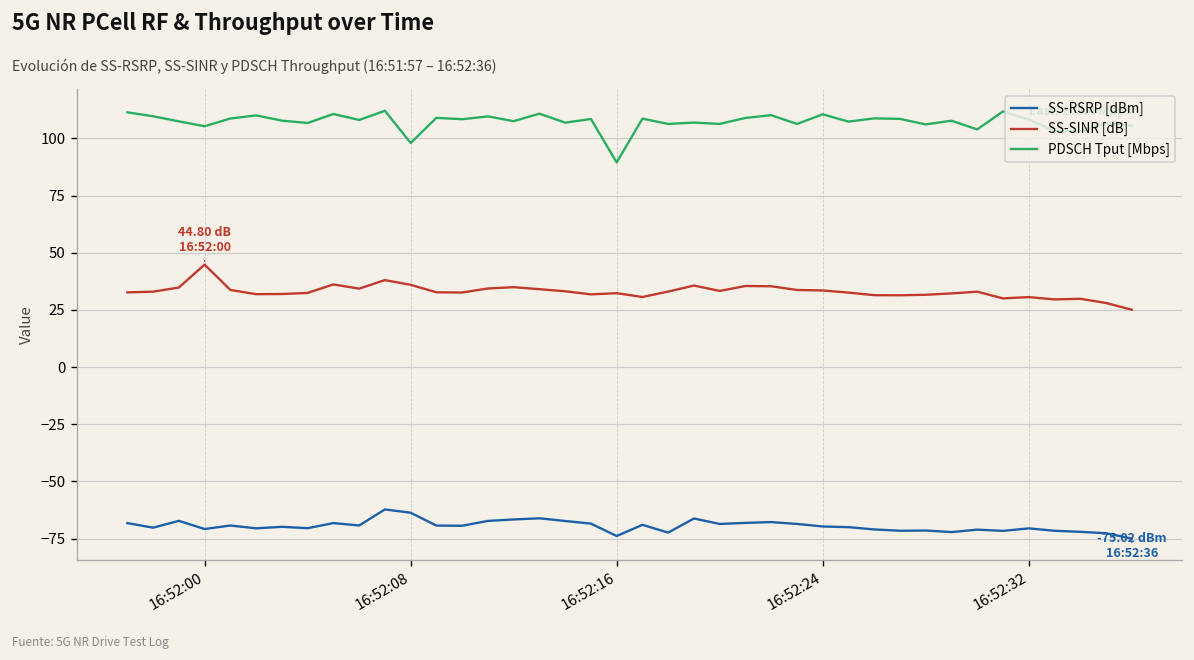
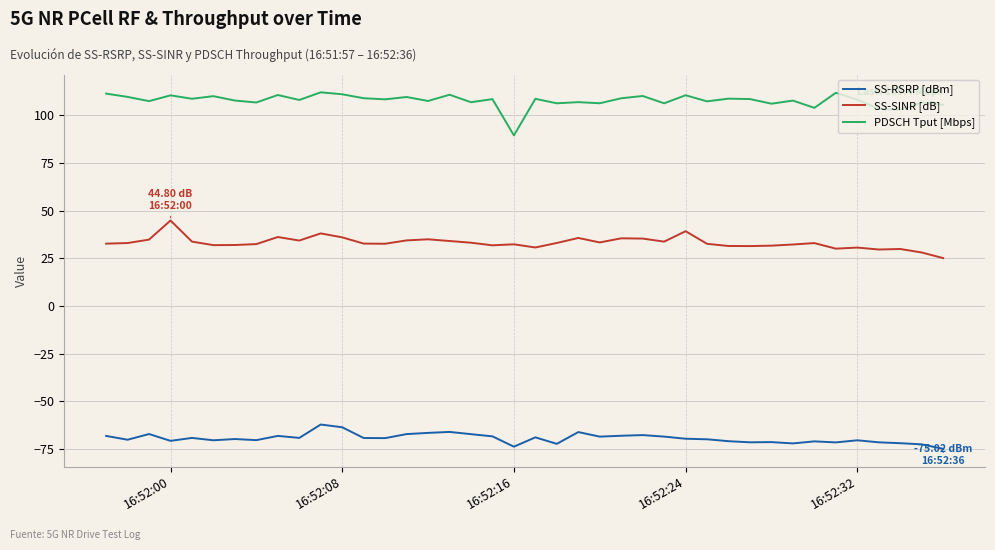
  {
    "SS-RSRP [dBm]": {
      "16:52:00": -71,
      "16:52:08": -64,
      "16:52:16": -74,
      "16:52:24": -70,
      "16:52:32": -71
    },
    "SS-SINR [dB]": {
      "16:52:08": 36,
      "16:52:16": 32,
-     "16:52:24": 33,
+     "16:52:24": 39,
      "16:52:32": 31
    },
    "PDSCH Tput [Mbps]": {
-     "16:52:00": 105,
-     "16:52:08": 98,
+     "16:52:00": 110,
+     "16:52:08": 111,
      "16:52:16": 89,
      "16:52:24": 111
    }
  }
